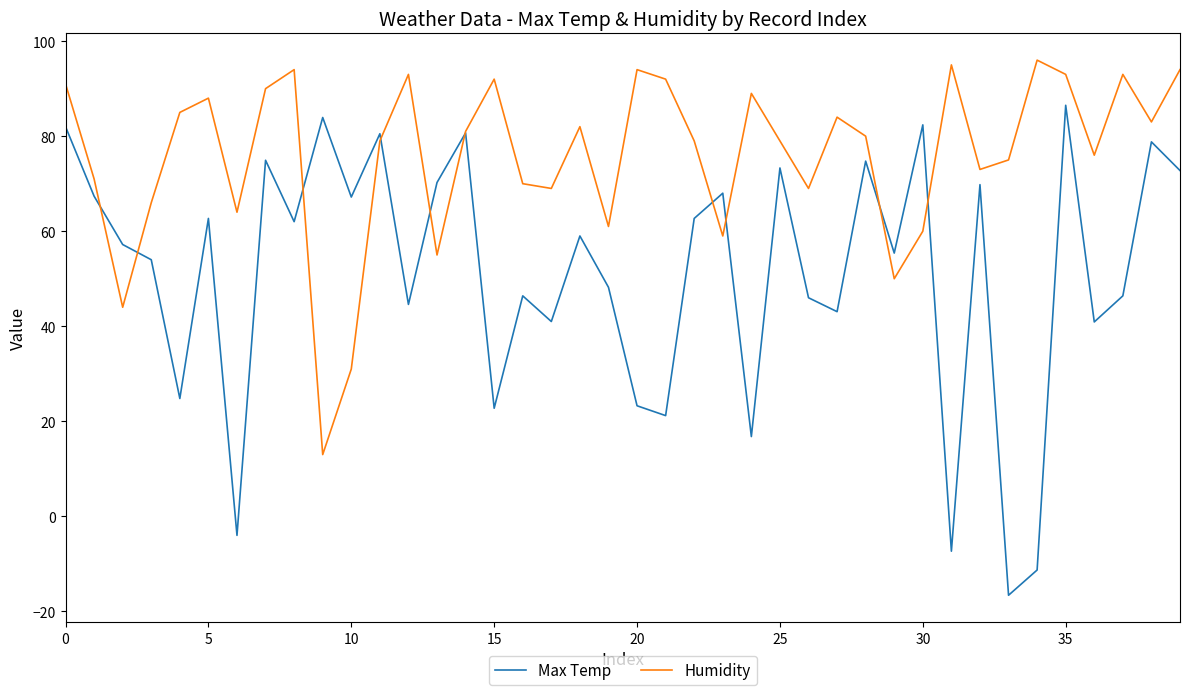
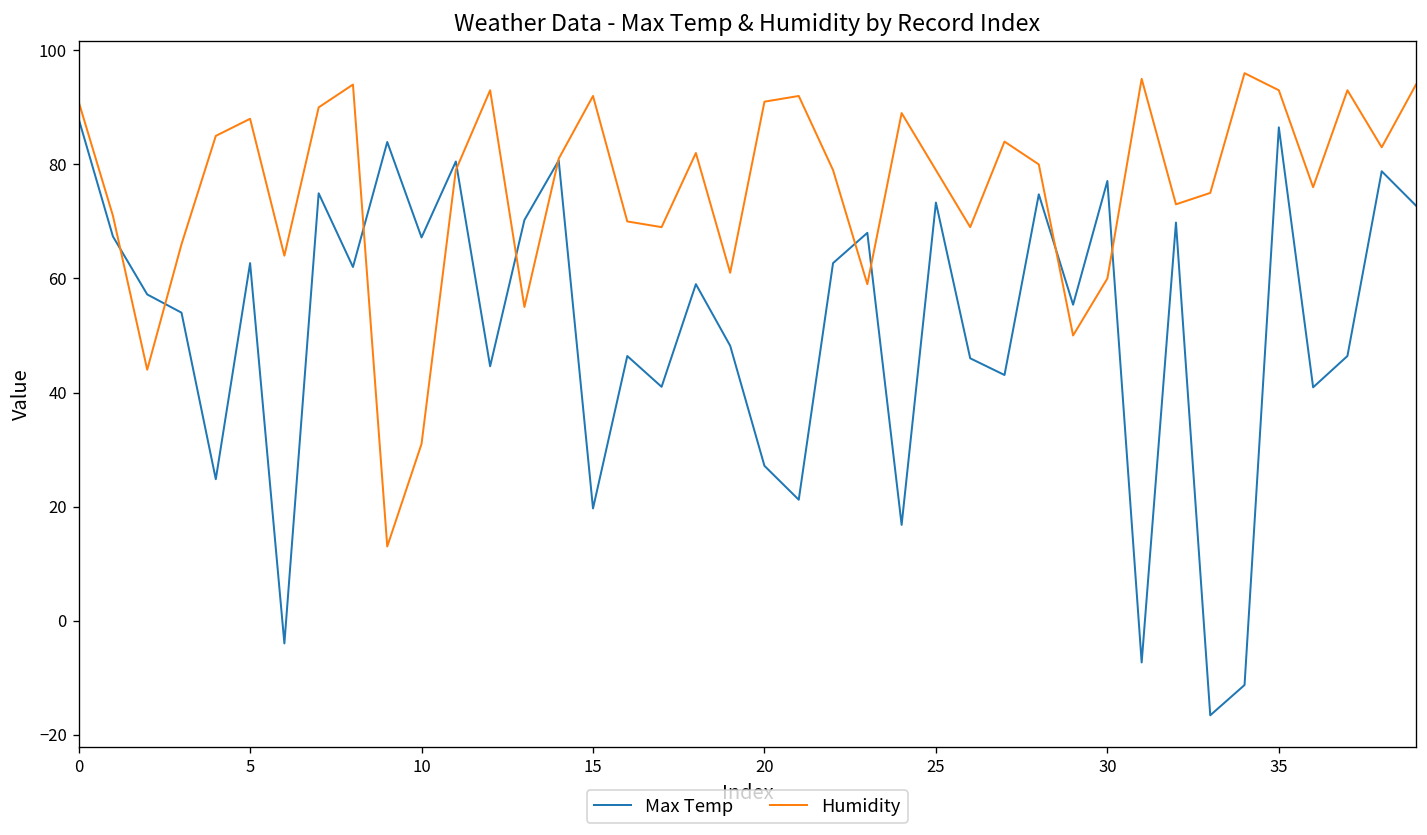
  {
    "Max Temp": {
-     "0": 82,
+     "0": 88,
      "5": 63,
      "10": 67,
-     "15": 23,
-     "20": 23,
+     "15": 20,
+     "20": 27,
      "25": 73,
-     "30": 82,
+     "30": 77,
      "35": 87
    },
    "Humidity": {
      "0": 91,
      "5": 88,
      "10": 31,
      "15": 92,
-     "20": 94,
+     "20": 91,
      "25": 79,
      "30": 60,
      "35": 93
    }
  }
